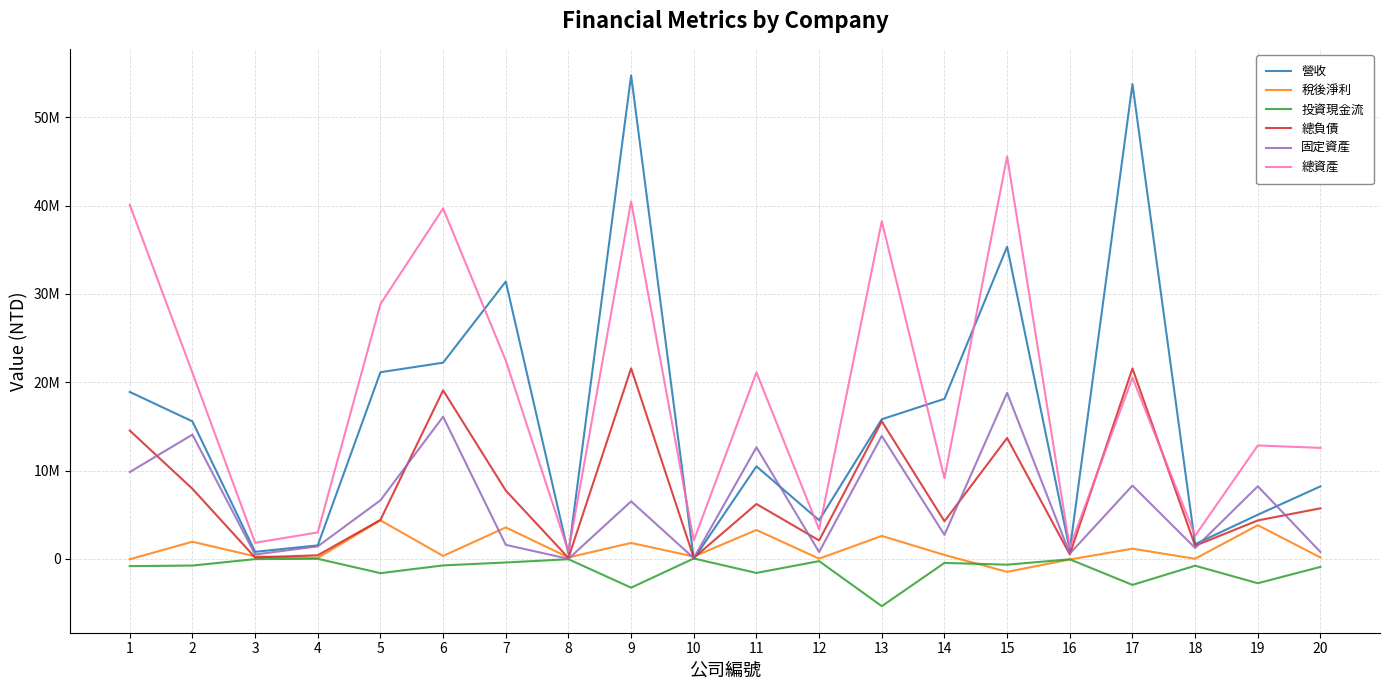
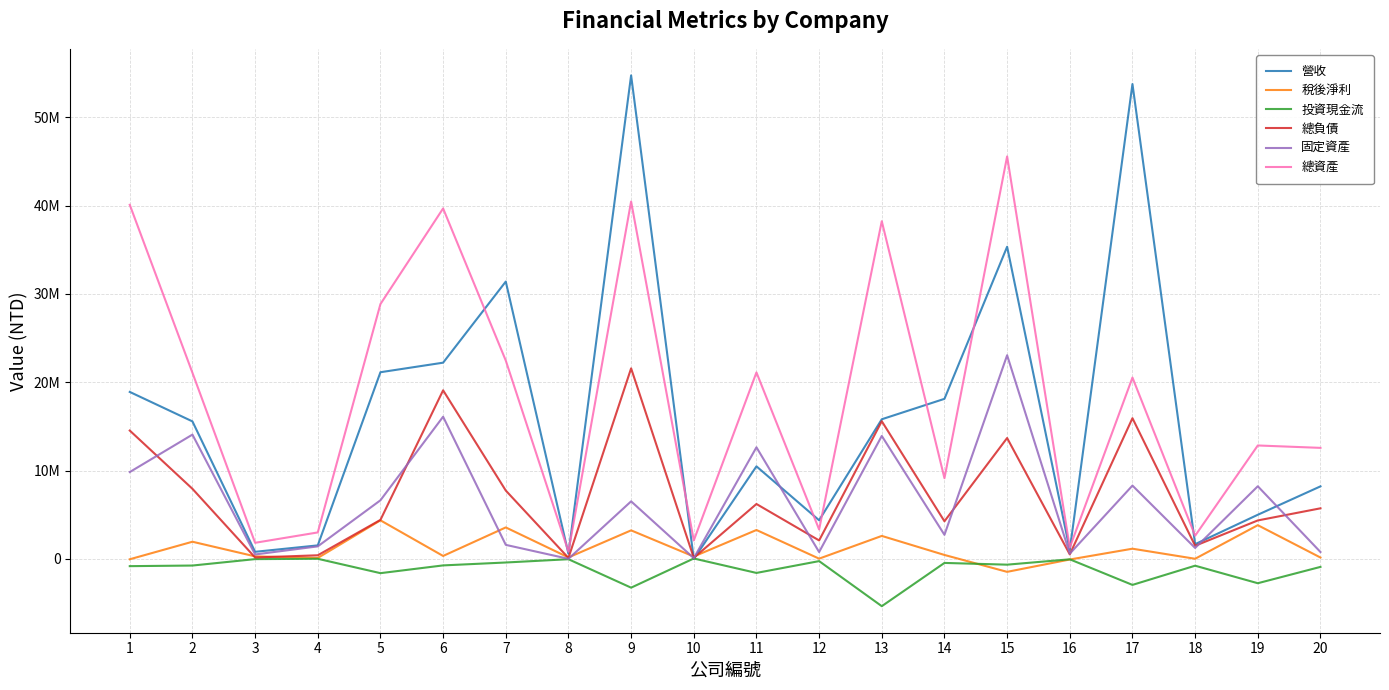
  {
    "營收": {
      "1": 19000000,
      "2": 16000000,
      "3": 1000000,
      "5": 21000000,
      "6": 22000000,
      "7": 31000000,
      "9": 55000000,
      "11": 10000000,
      "12": 4000000,
      "14": 18000000,
      "15": 35000000,
      "16": 1000000,
      "17": 54000000,
      "19": 5000000,
      "20": 8000000
    },
    "稅後淨利": {
      "1": 0,
      "2": 2000000,
      "6": 0,
      "7": 4000000,
-     "9": 2000000,
+     "9": 3000000,
      "11": 3000000,
      "13": 3000000,
      "14": 0,
      "15": -1000000,
      "17": 1000000,
      "18": 0,
      "19": 4000000,
      "20": 0
    },
    "投資現金流": {
      "1": -1000000,
      "2": -1000000,
      "5": -2000000,
      "6": -1000000,
      "7": 0,
      "9": -3000000,
      "11": -2000000,
      "13": -5000000,
      "14": 0,
      "15": -1000000,
      "17": -3000000,
      "18": -1000000,
      "19": -3000000,
      "20": -1000000
    },
    "總負債": {
      "1": 15000000,
      "2": 8000000,
      "4": 0,
      "6": 19000000,
      "7": 8000000,
      "9": 22000000,
      "11": 6000000,
      "12": 2000000,
      "14": 4000000,
      "15": 14000000,
-     "17": 22000000,
+     "17": 16000000,
      "19": 4000000,
      "20": 6000000
    },
    "固定資產": {
      "1": 10000000,
      "2": 14000000,
      "5": 7000000,
      "6": 16000000,
      "7": 2000000,
      "9": 7000000,
      "11": 13000000,
      "12": 1000000,
      "13": 14000000,
      "14": 3000000,
-     "15": 19000000,
+     "15": 23000000,
      "17": 8000000,
      "19": 8000000,
      "20": 1000000
    },
    "總資產": {
      "1": 40000000,
      "2": 21000000,
      "3": 2000000,
      "4": 3000000,
      "5": 29000000,
      "6": 40000000,
      "7": 22000000,
      "9": 40000000,
      "10": 2000000,
      "11": 21000000,
      "12": 3000000,
      "13": 38000000,
      "14": 9000000,
      "15": 46000000,
      "16": 1000000,
      "17": 21000000,
      "18": 3000000,
      "19": 13000000,
      "20": 13000000
    }
  }
